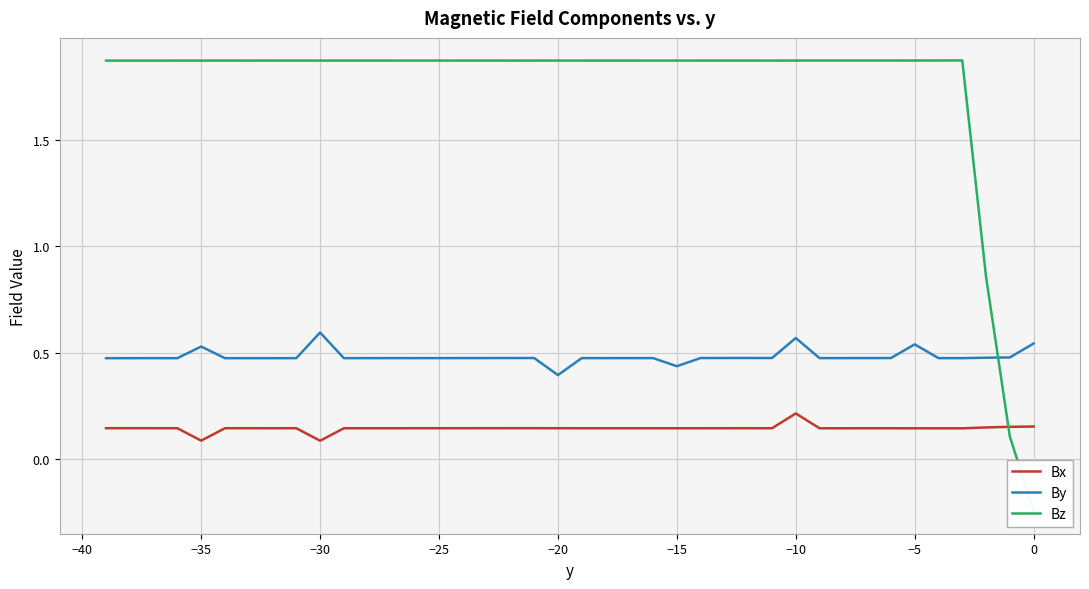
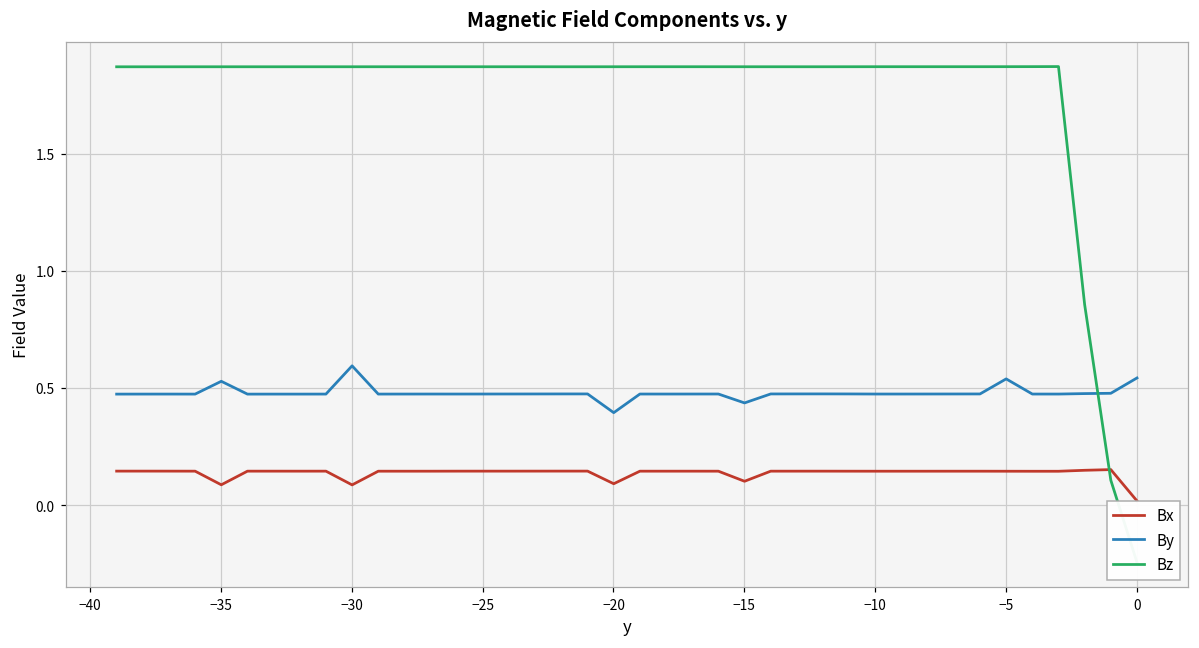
  {
    "Bx": {
      "−35": 0.09,
      "−30": 0.09,
      "−25": 0.15,
-     "−20": 0.15,
-     "−15": 0.14,
-     "−10": 0.21,
+     "−20": 0.09,
+     "−15": 0.10,
+     "−10": 0.14,
      "−5": 0.14,
-     "0": 0.15
+     "0": 0.02
    },
    "By": {
      "−35": 0.53,
      "−30": 0.59,
      "−25": 0.47,
      "−20": 0.39,
      "−15": 0.44,
-     "−10": 0.57,
+     "−10": 0.47,
      "−5": 0.54,
      "0": 0.54
    },
    "Bz": {
      "−35": 1.87,
      "−30": 1.87,
      "−25": 1.87,
      "−20": 1.87,
      "−15": 1.87,
      "−10": 1.87,
      "−5": 1.87
    }
  }
